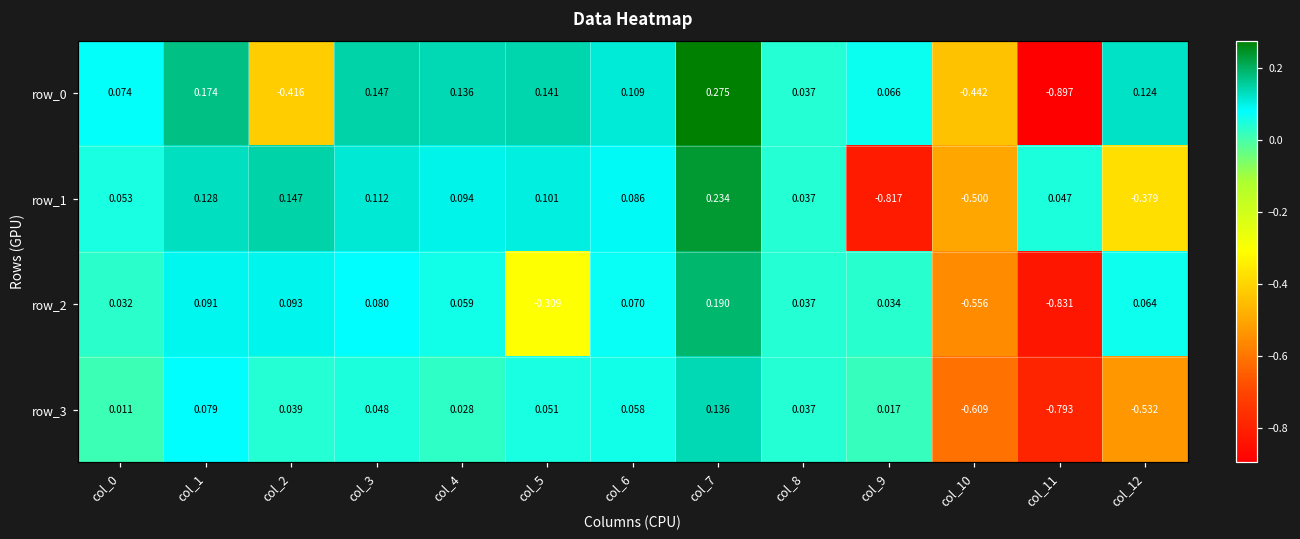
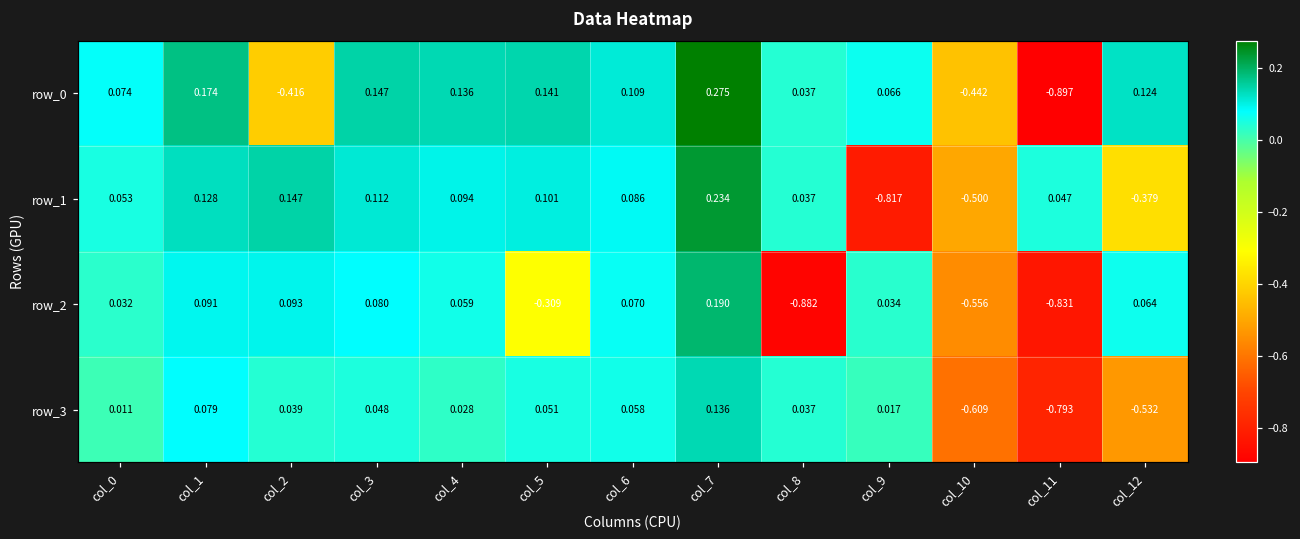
  {
    "row_0": {
      "col_0": 0.074,
      "col_1": 0.174,
      "col_2": -0.416,
      "col_3": 0.147,
      "col_4": 0.136,
      "col_5": 0.141,
      "col_6": 0.109,
      "col_7": 0.275,
      "col_8": 0.037,
      "col_9": 0.066,
      "col_10": -0.442,
      "col_11": -0.897,
      "col_12": 0.124
    },
    "row_1": {
      "col_0": 0.053,
      "col_1": 0.128,
      "col_2": 0.147,
      "col_3": 0.112,
      "col_4": 0.094,
      "col_5": 0.101,
      "col_6": 0.086,
      "col_7": 0.234,
      "col_8": 0.037,
      "col_9": -0.817,
      "col_10": -0.500,
      "col_11": 0.047,
      "col_12": -0.379
    },
    "row_2": {
      "col_0": 0.032,
      "col_1": 0.091,
      "col_2": 0.093,
      "col_3": 0.080,
      "col_4": 0.059,
      "col_5": -0.309,
      "col_6": 0.070,
      "col_7": 0.190,
-     "col_8": 0.037,
+     "col_8": -0.882,
      "col_9": 0.034,
      "col_10": -0.556,
      "col_11": -0.831,
      "col_12": 0.064
    },
    "row_3": {
      "col_0": 0.011,
      "col_1": 0.079,
      "col_2": 0.039,
      "col_3": 0.048,
      "col_4": 0.028,
      "col_5": 0.051,
      "col_6": 0.058,
      "col_7": 0.136,
      "col_8": 0.037,
      "col_9": 0.017,
      "col_10": -0.609,
      "col_11": -0.793,
      "col_12": -0.532
    }
  }
